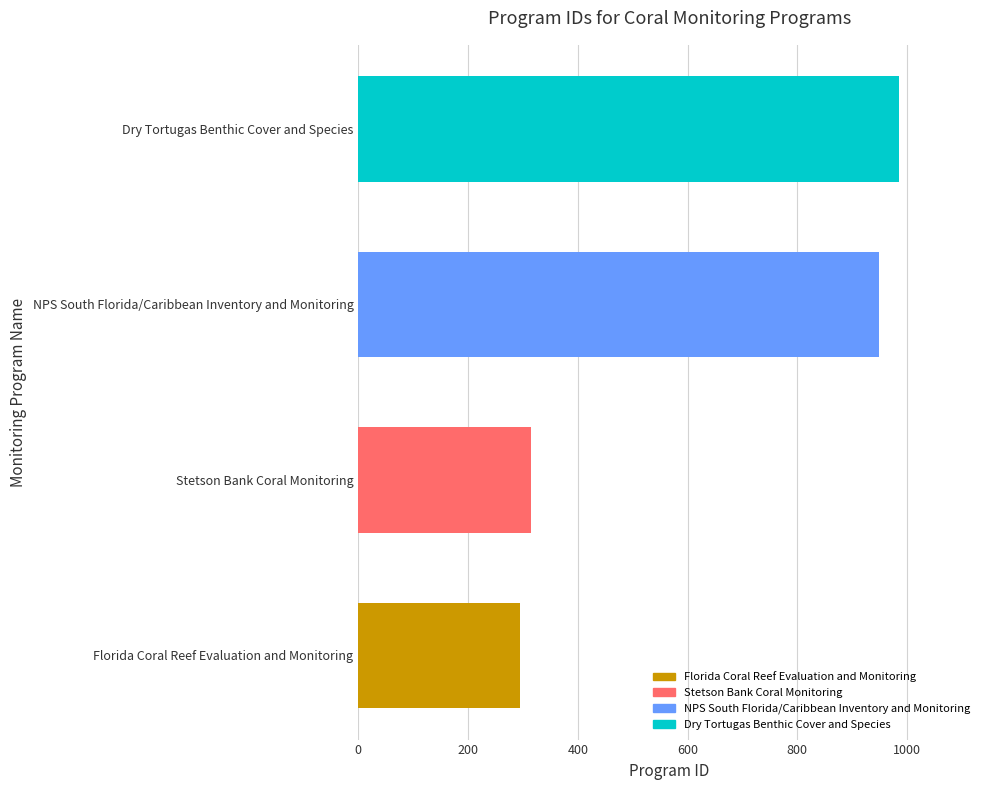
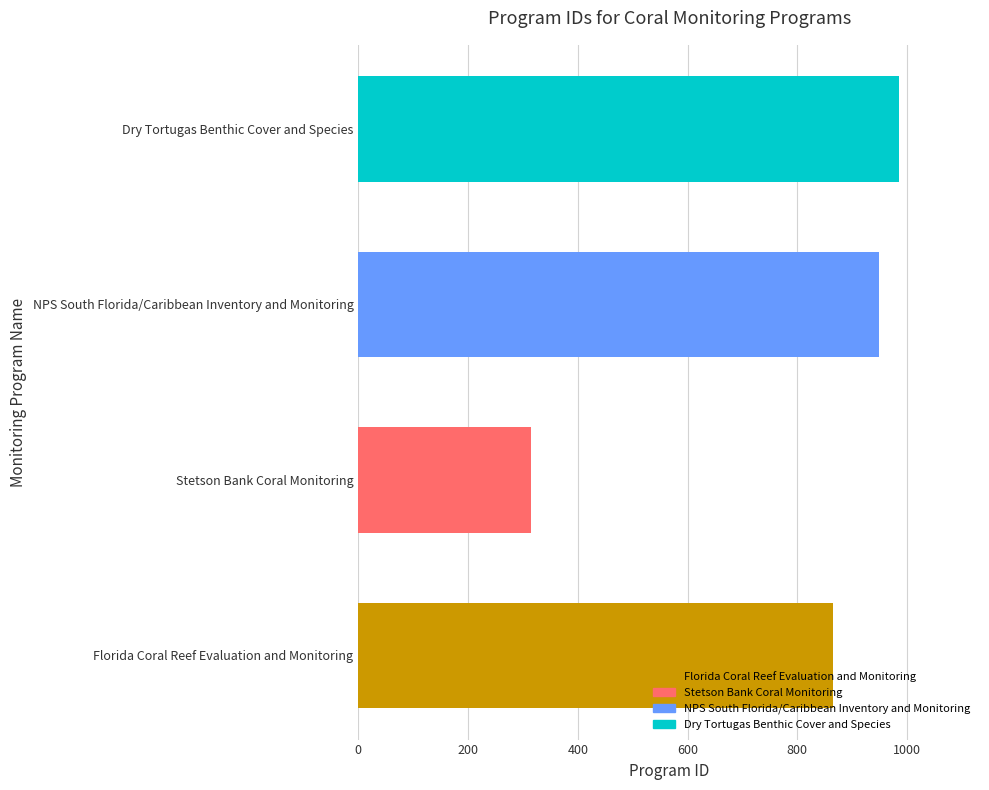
  {
    "Dry Tortugas Benthic Cover and Species": 990,
    "NPS South Florida/Caribbean Inventory and Monitoring": 950,
    "Stetson Bank Coral Monitoring": 310,
-   "Florida Coral Reef Evaluation and Monitoring": 300
+   "Florida Coral Reef Evaluation and Monitoring": 870
  }
